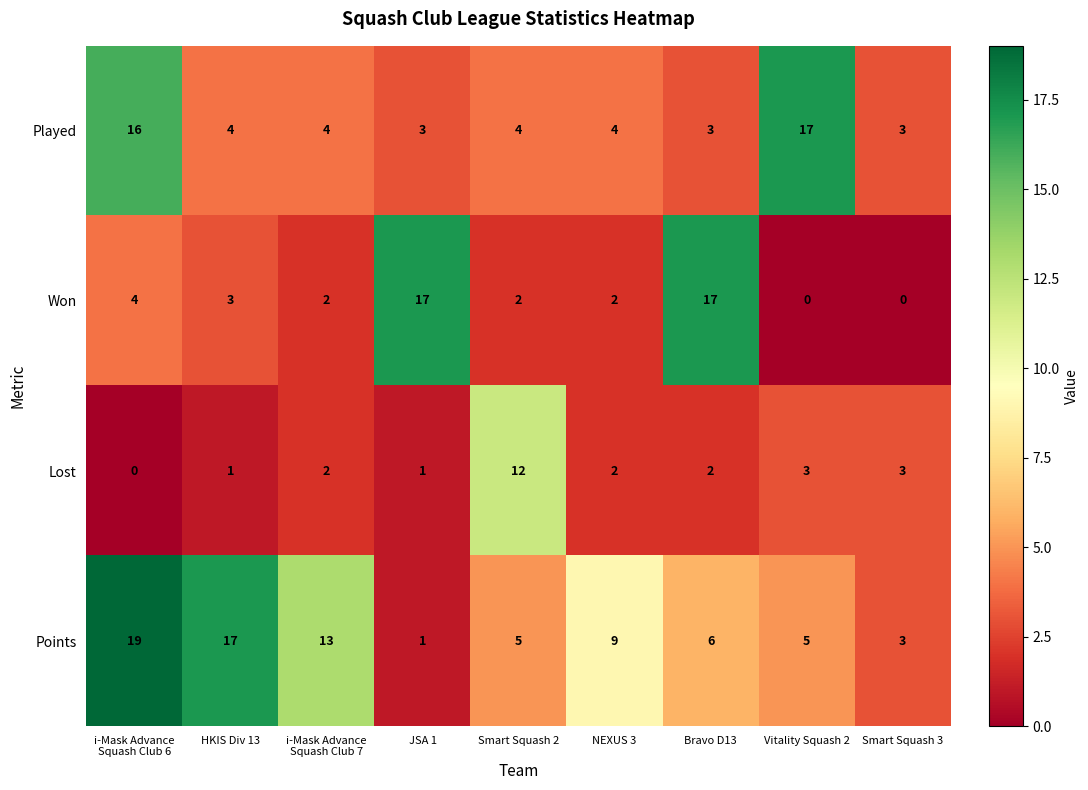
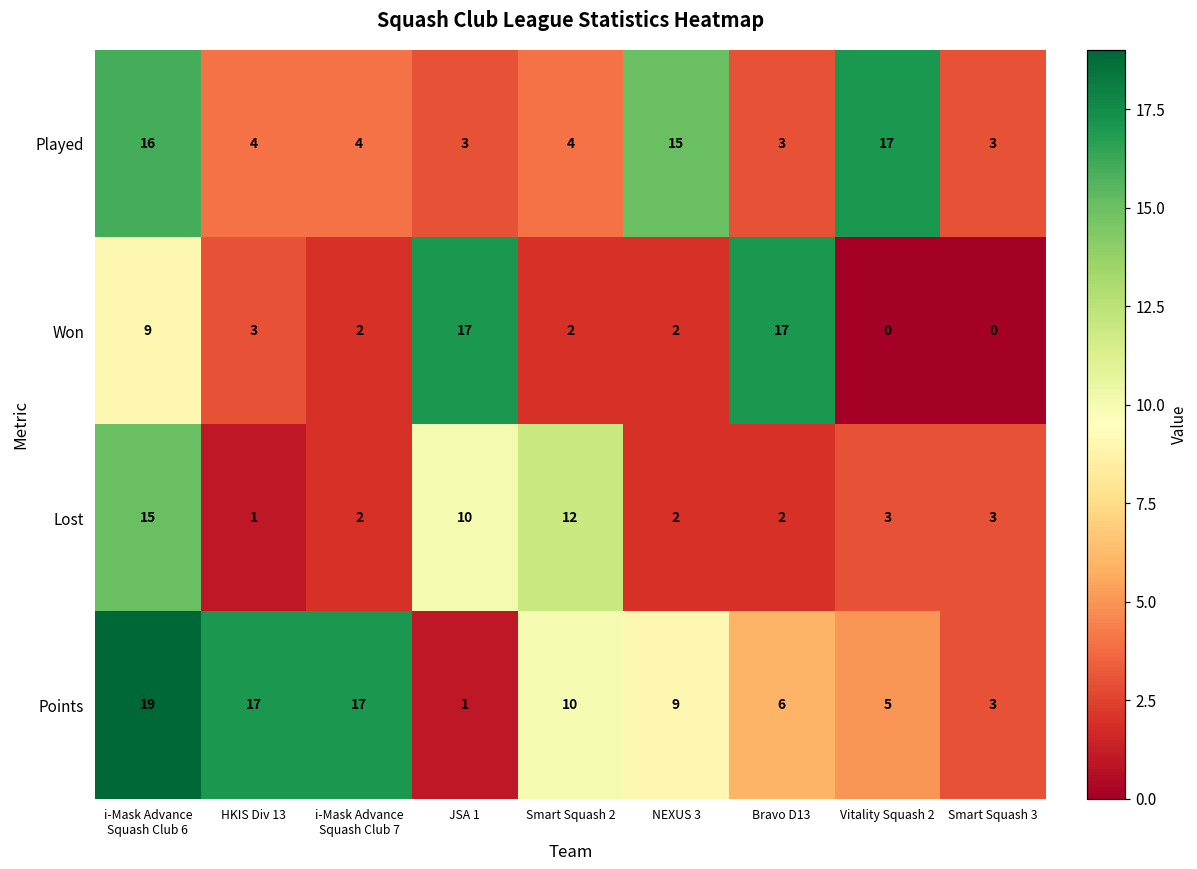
  {
    "Played": {
      "i-Mask Advance Squash Club 6": 16,
      "HKIS Div 13": 4,
      "i-Mask Advance Squash Club 7": 4,
      "JSA 1": 3,
      "Smart Squash 2": 4,
-     "NEXUS 3": 4,
+     "NEXUS 3": 15,
      "Bravo D13": 3,
      "Vitality Squash 2": 17,
      "Smart Squash 3": 3
    },
    "Won": {
-     "i-Mask Advance Squash Club 6": 4,
+     "i-Mask Advance Squash Club 6": 9,
      "HKIS Div 13": 3,
      "i-Mask Advance Squash Club 7": 2,
      "JSA 1": 17,
      "Smart Squash 2": 2,
      "NEXUS 3": 2,
      "Bravo D13": 17,
      "Vitality Squash 2": 0,
      "Smart Squash 3": 0
    },
    "Lost": {
-     "i-Mask Advance Squash Club 6": 0,
+     "i-Mask Advance Squash Club 6": 15,
      "HKIS Div 13": 1,
      "i-Mask Advance Squash Club 7": 2,
-     "JSA 1": 1,
+     "JSA 1": 10,
      "Smart Squash 2": 12,
      "NEXUS 3": 2,
      "Bravo D13": 2,
      "Vitality Squash 2": 3,
      "Smart Squash 3": 3
    },
    "Points": {
      "i-Mask Advance Squash Club 6": 19,
      "HKIS Div 13": 17,
-     "i-Mask Advance Squash Club 7": 13,
+     "i-Mask Advance Squash Club 7": 17,
      "JSA 1": 1,
-     "Smart Squash 2": 5,
+     "Smart Squash 2": 10,
      "NEXUS 3": 9,
      "Bravo D13": 6,
      "Vitality Squash 2": 5,
      "Smart Squash 3": 3
    }
  }
